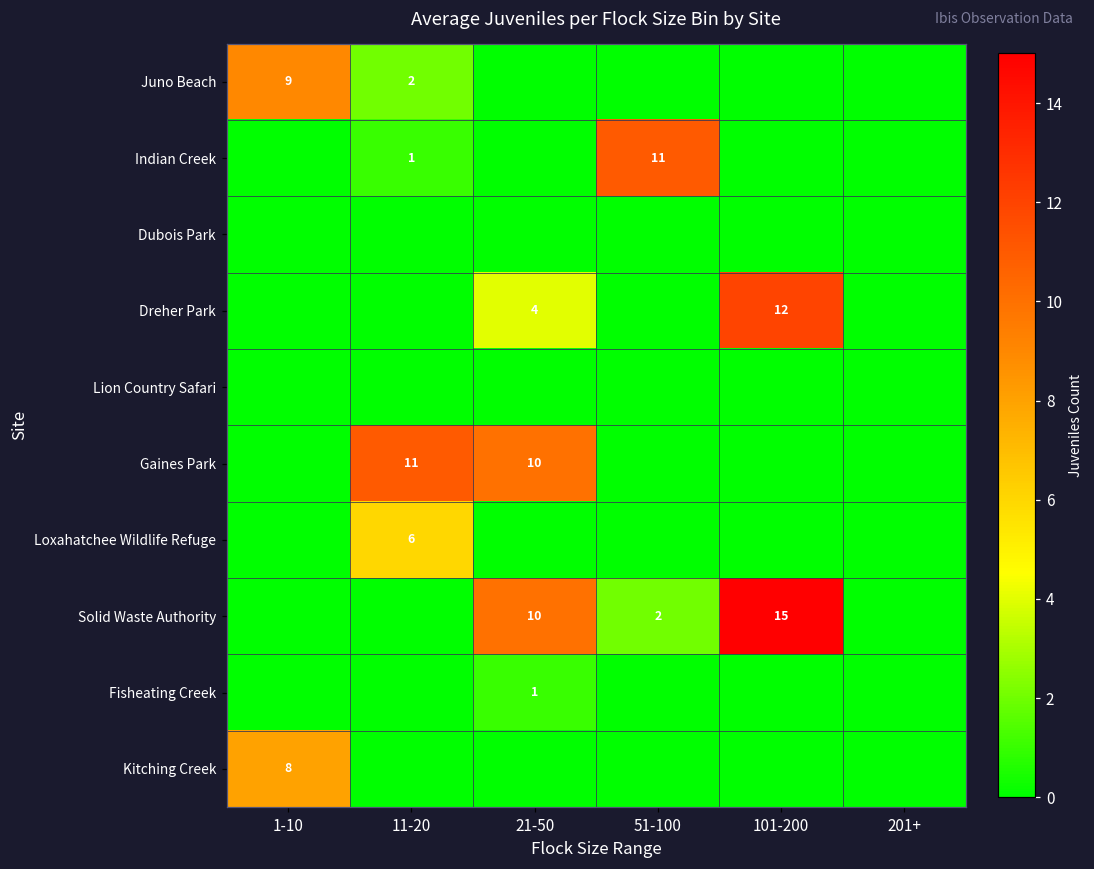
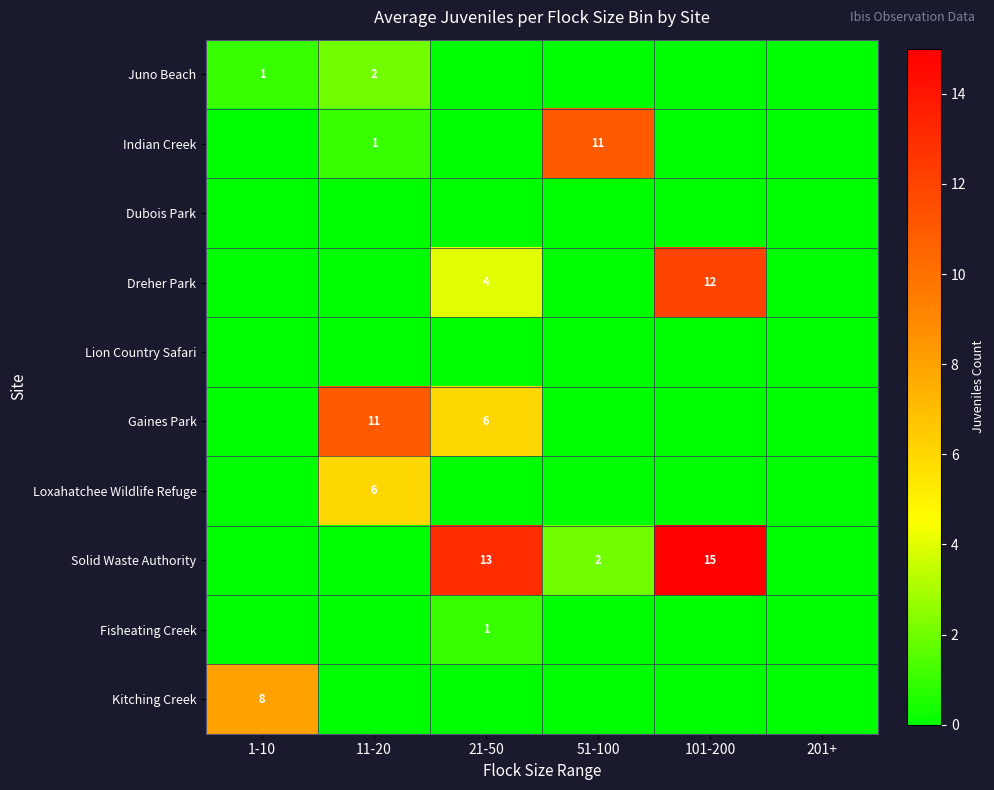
  {
    "Juno Beach": {
-     "1-10": 9,
+     "1-10": 1,
      "11-20": 2
    },
    "Indian Creek": {
      "11-20": 1,
      "51-100": 11
    },
    "Dreher Park": {
      "21-50": 4,
      "101-200": 12
    },
    "Gaines Park": {
      "11-20": 11,
-     "21-50": 10
+     "21-50": 6
    },
    "Loxahatchee Wildlife Refuge": {
      "11-20": 6
    },
    "Solid Waste Authority": {
-     "21-50": 10,
+     "21-50": 13,
      "51-100": 2,
      "101-200": 15
    },
    "Fisheating Creek": {
      "21-50": 1
    },
    "Kitching Creek": {
      "1-10": 8
    }
  }
